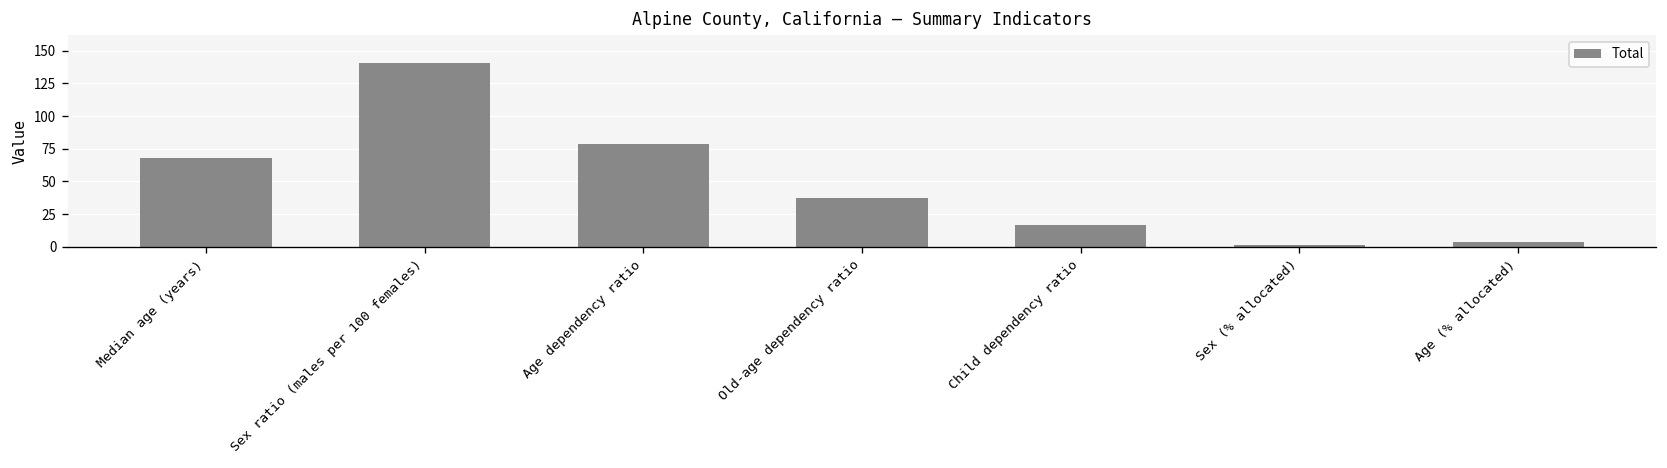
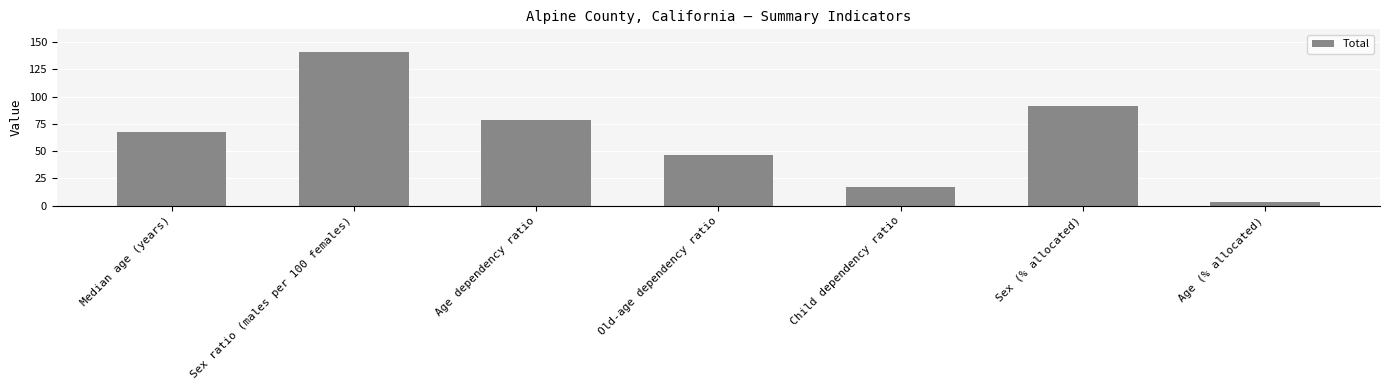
  {
    "Median age (years)": 68,
    "Sex ratio (males per 100 females)": 141,
    "Age dependency ratio": 78,
-   "Old-age dependency ratio": 37,
+   "Old-age dependency ratio": 47,
    "Child dependency ratio": 17,
-   "Sex (% allocated)": 1,
+   "Sex (% allocated)": 91,
    "Age (% allocated)": 3
  }
